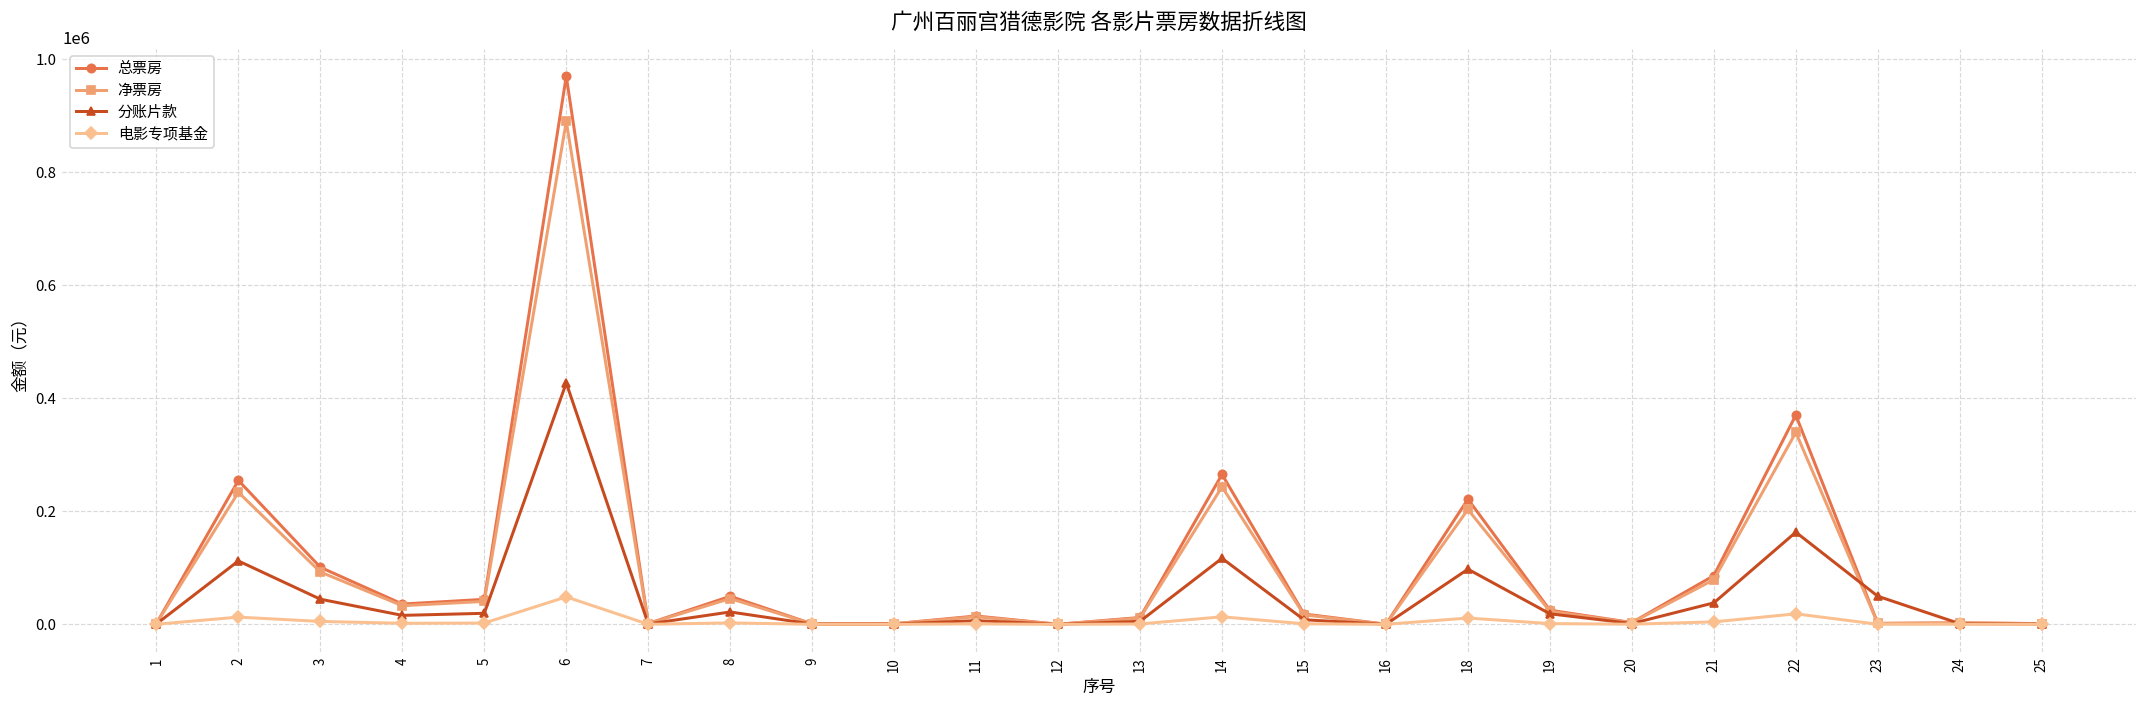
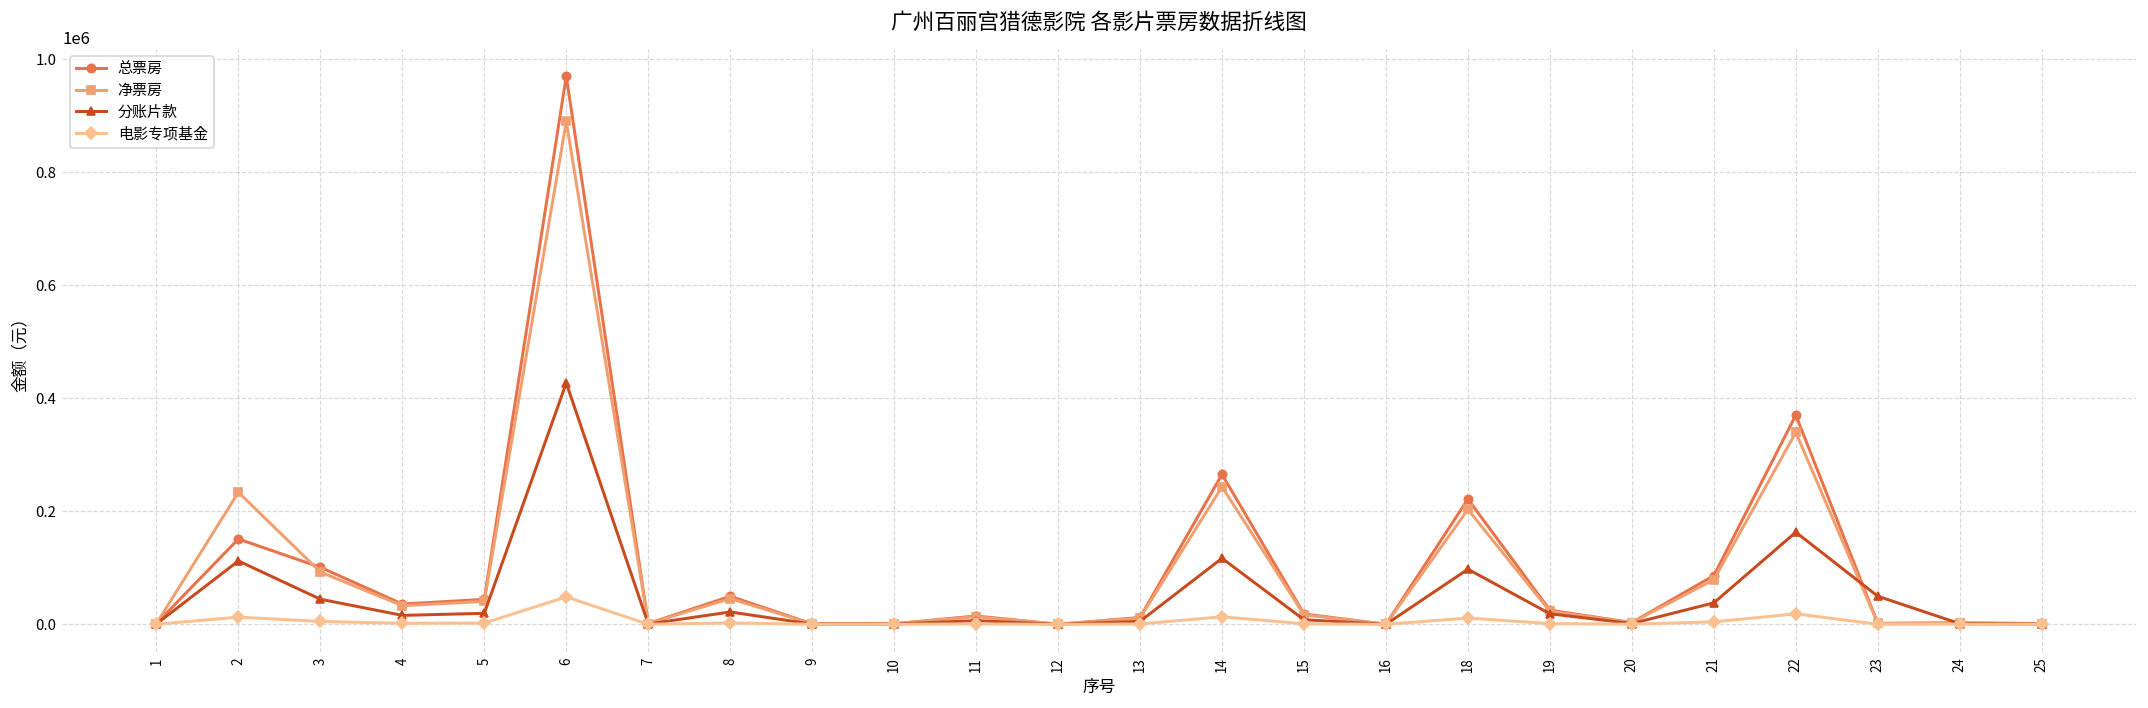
  {
    "总票房": {
-     "2": 250000,
+     "2": 150000,
      "3": 100000,
      "6": 970000,
      "14": 270000,
      "18": 220000,
      "21": 90000,
      "22": 370000
    },
    "分账片款": {
      "2": 110000,
      "3": 40000,
      "4": 20000,
      "5": 20000,
      "6": 430000,
      "8": 20000,
      "11": 10000,
      "14": 120000,
      "15": 10000,
      "18": 100000,
      "21": 40000,
      "22": 160000,
      "23": 50000
    }
  }
